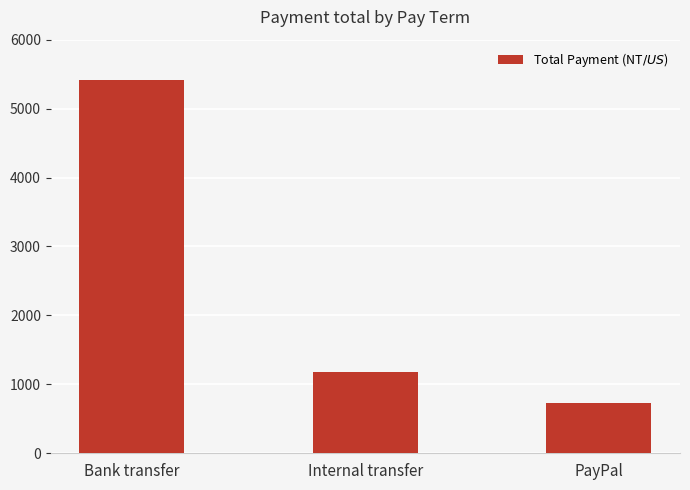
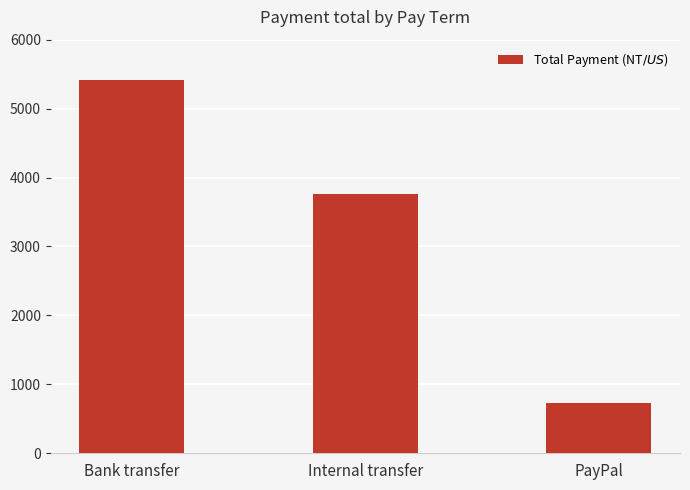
  {
    "Bank transfer": 5400,
-   "Internal transfer": 1200,
+   "Internal transfer": 3800,
    "PayPal": 700
  }
